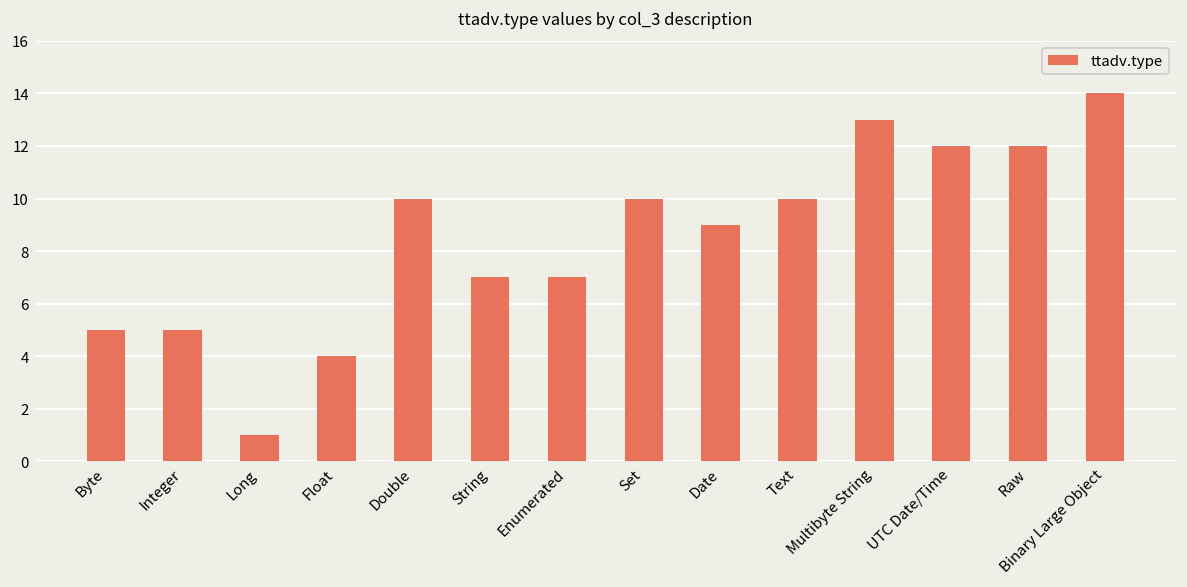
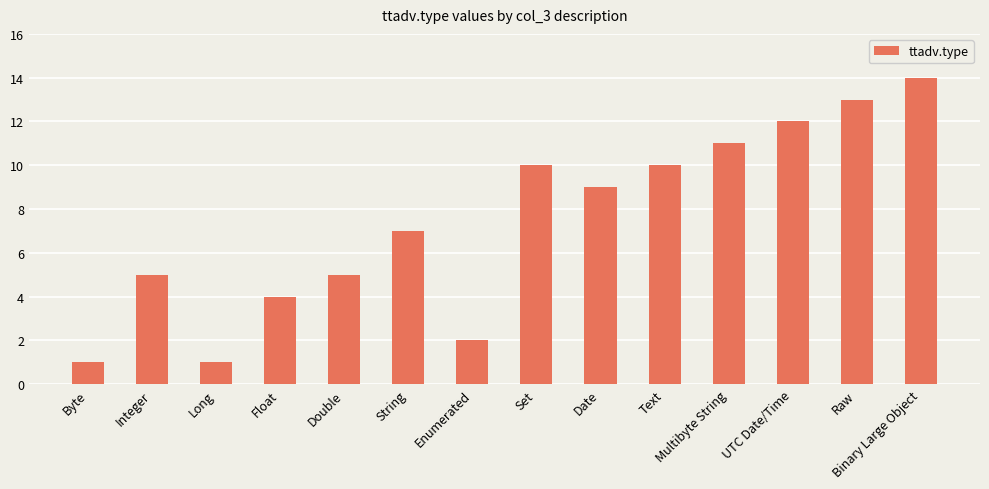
  {
-   "Byte": 5,
+   "Byte": 1,
    "Integer": 5,
    "Long": 1,
    "Float": 4,
-   "Double": 10,
+   "Double": 5,
    "String": 7,
-   "Enumerated": 7,
+   "Enumerated": 2,
    "Set": 10,
    "Date": 9,
    "Text": 10,
-   "Multibyte String": 13,
+   "Multibyte String": 11,
    "UTC Date/Time": 12,
-   "Raw": 12,
+   "Raw": 13,
    "Binary Large Object": 14
  }
